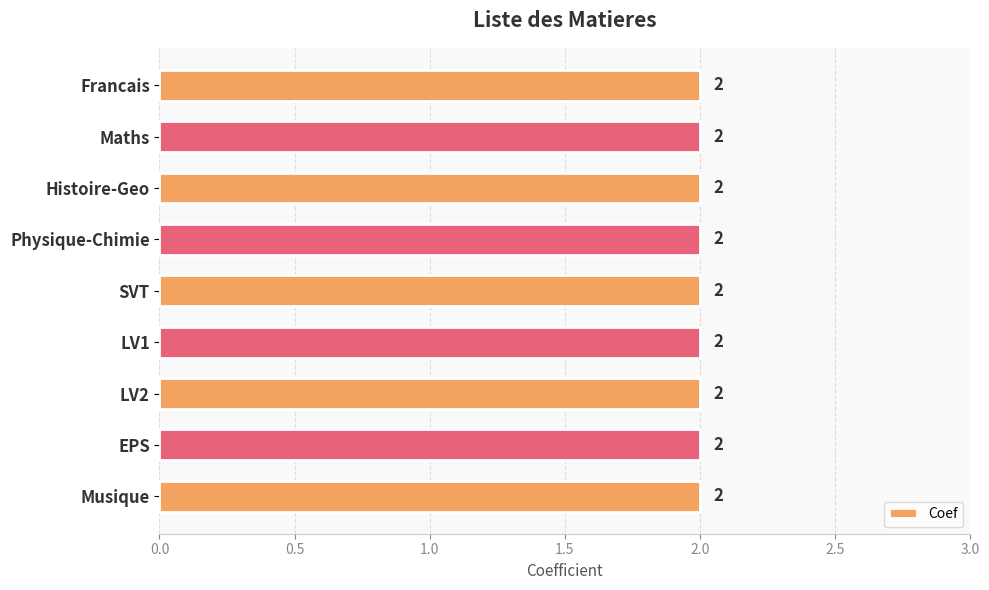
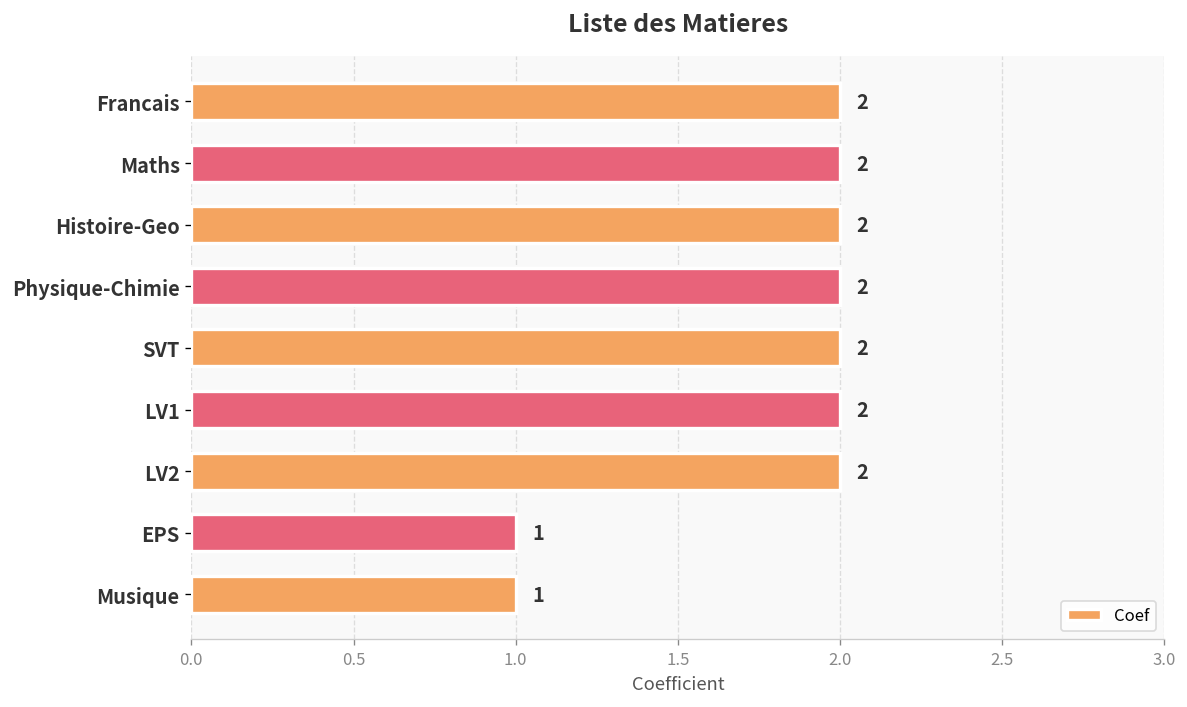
  {
    "Francais": 2,
    "Maths": 2,
    "Histoire-Geo": 2,
    "Physique-Chimie": 2,
    "SVT": 2,
    "LV1": 2,
    "LV2": 2,
-   "EPS": 2,
-   "Musique": 2
+   "EPS": 1,
+   "Musique": 1
  }
